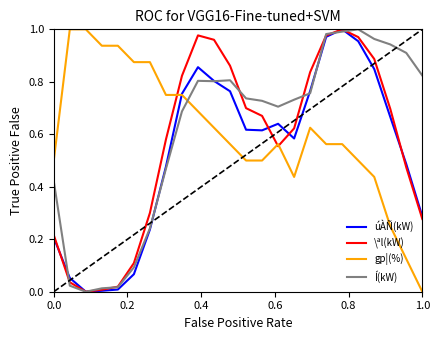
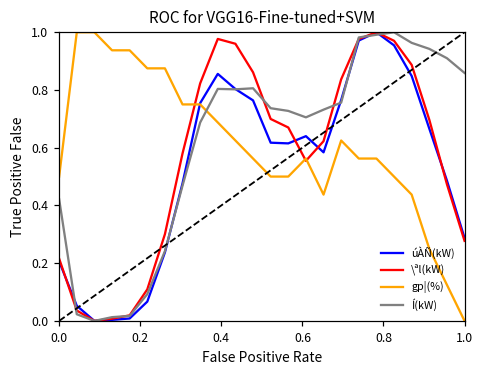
  {
    "úÀÑ(kW)": {
      "1.0": 0.29
    },
    "\\ªl(kW)": {
      "1.0": 0.28
    },
    "gp¦(%)": {
      "0.0": 0.50,
      "1.0": 0.00
    },
    "Í(kW)": {
      "0.0": 0.42,
-     "1.0": 0.82
+     "1.0": 0.86
    }
  }
